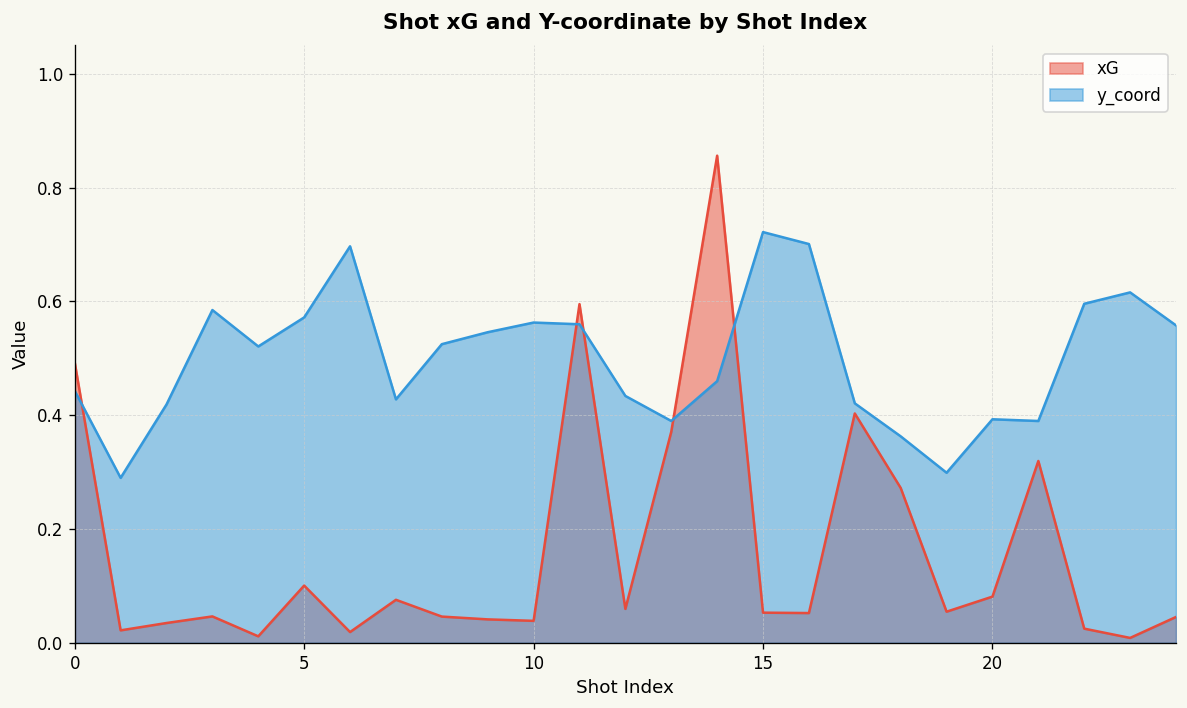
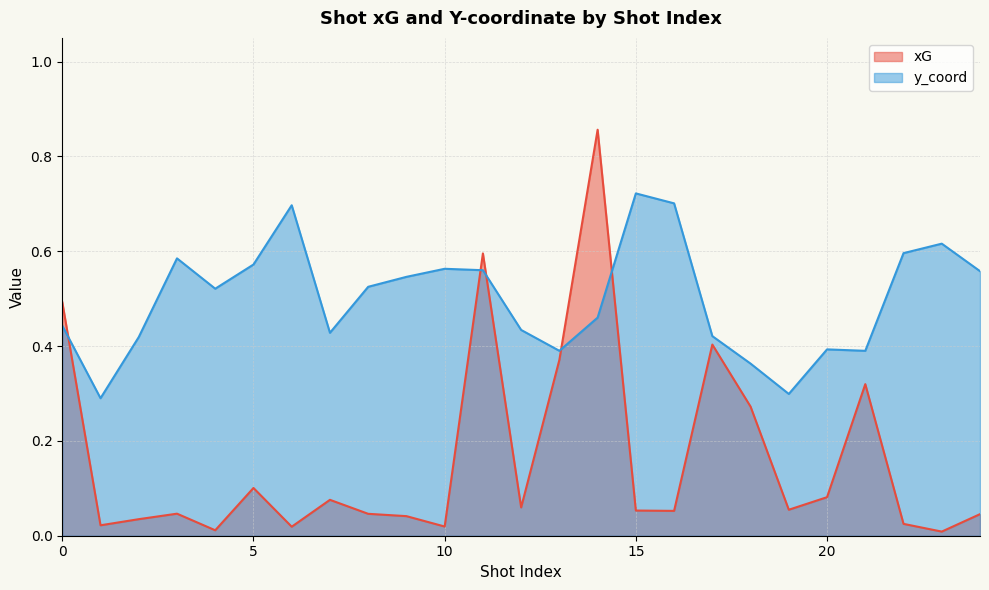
  {
    "xG": {
      "0": 0.49,
      "5": 0.10,
-     "10": 0.04,
+     "10": 0.02,
      "15": 0.05,
      "20": 0.08
    },
    "y_coord": {
      "0": 0.44,
      "5": 0.57,
      "10": 0.56,
      "15": 0.72,
      "20": 0.39
    }
  }
